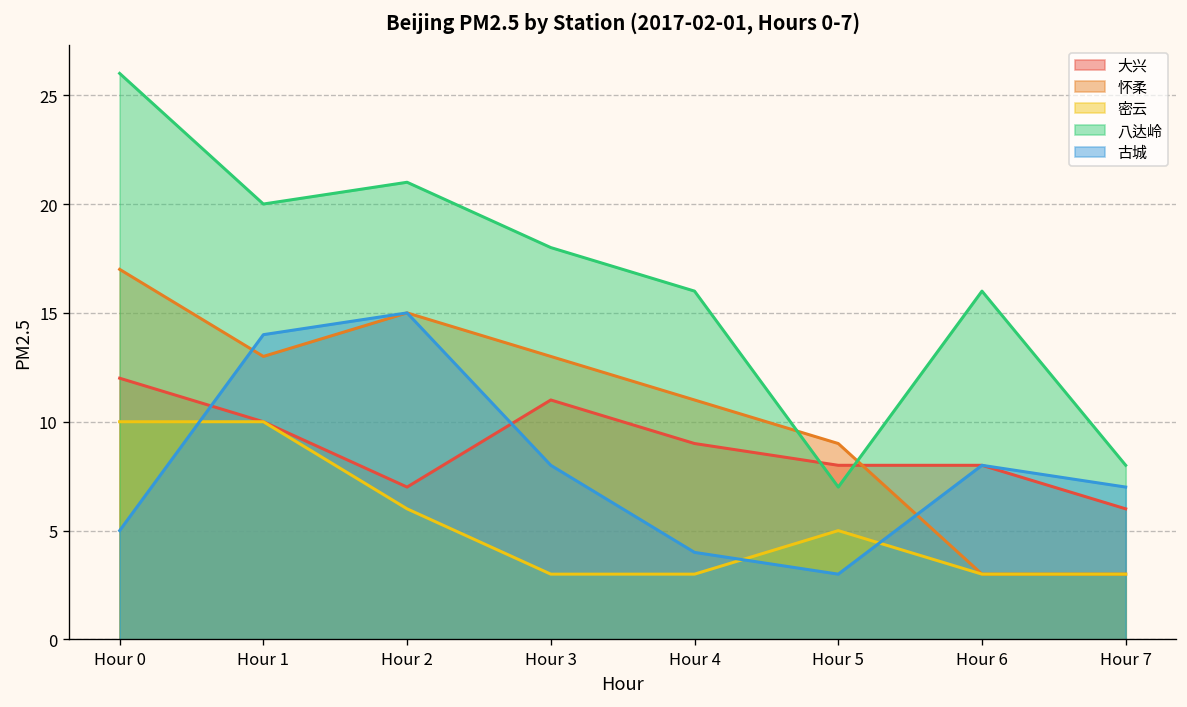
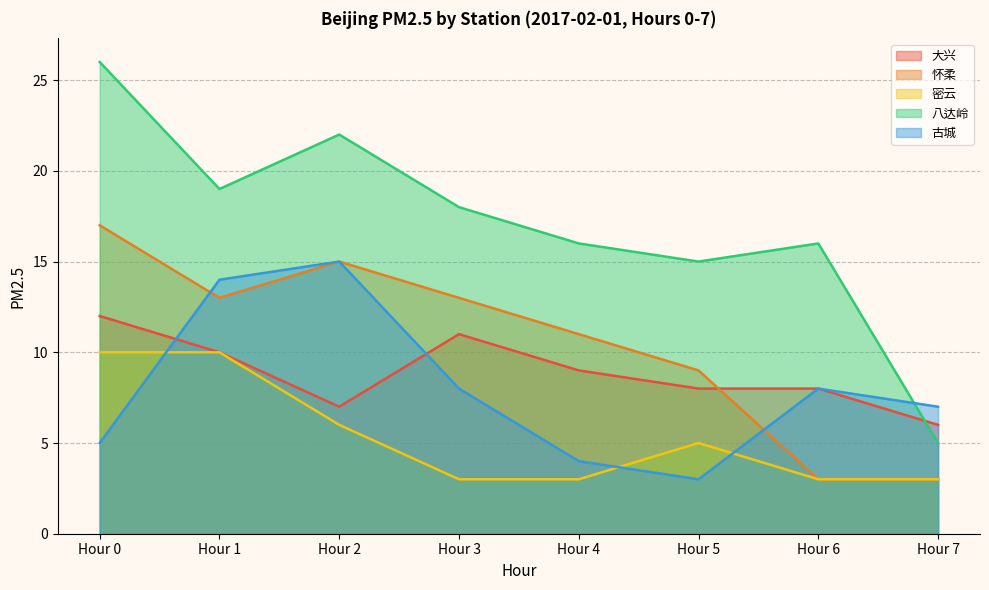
  {
    "八达岭": {
      "Hour 0": 26,
-     "Hour 1": 20,
-     "Hour 2": 21,
+     "Hour 1": 19,
+     "Hour 2": 22,
      "Hour 3": 18,
      "Hour 4": 16,
-     "Hour 5": 7,
+     "Hour 5": 15,
      "Hour 6": 16,
-     "Hour 7": 8
+     "Hour 7": 5
    },
    "古城": {
      "Hour 0": 5,
      "Hour 1": 14,
      "Hour 3": 8,
      "Hour 4": 4,
      "Hour 5": 3,
      "Hour 7": 7
    }
  }
